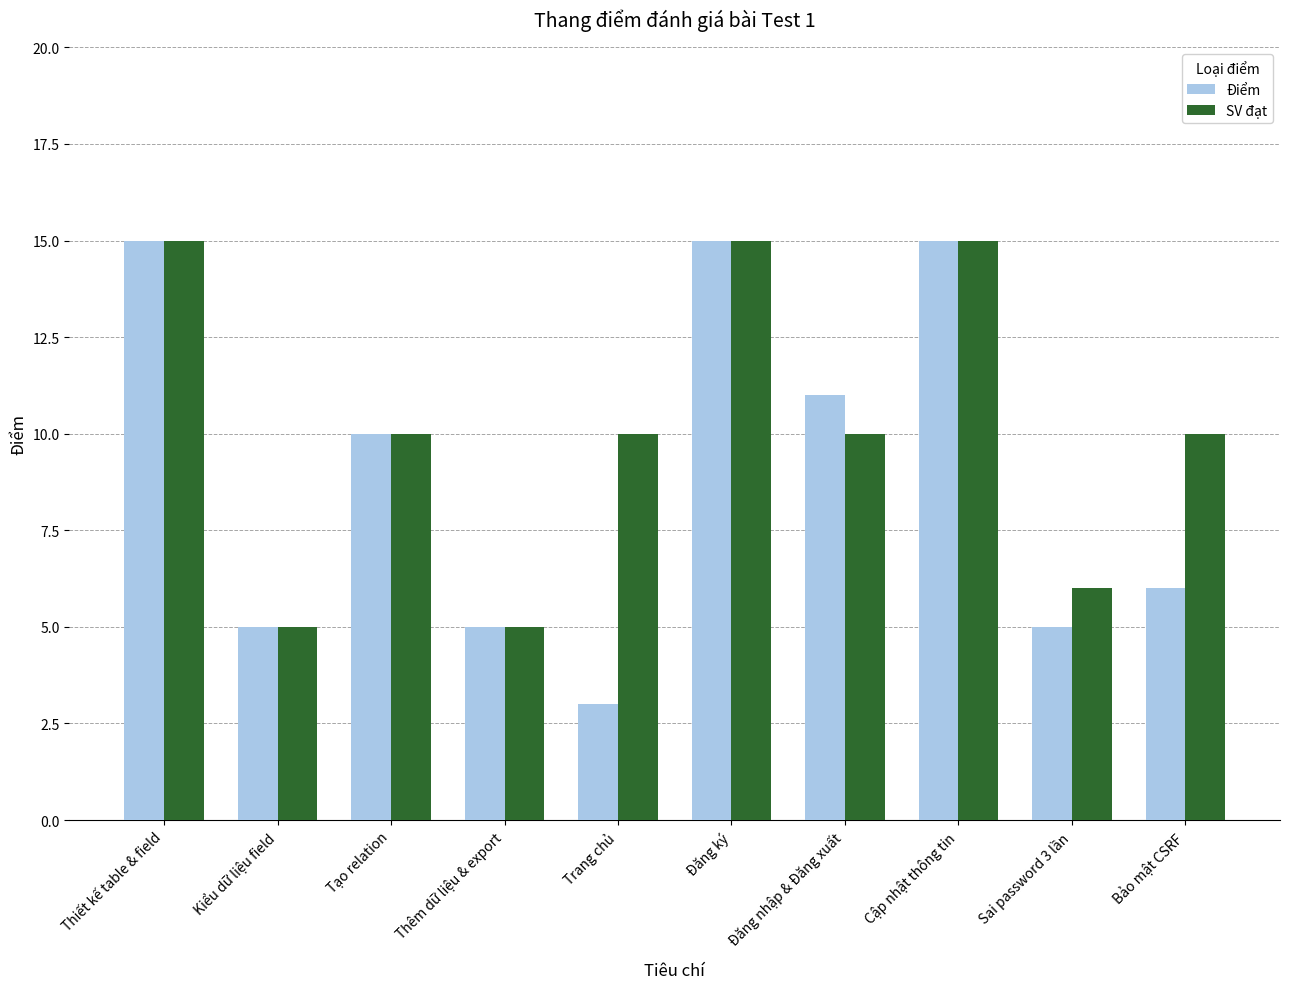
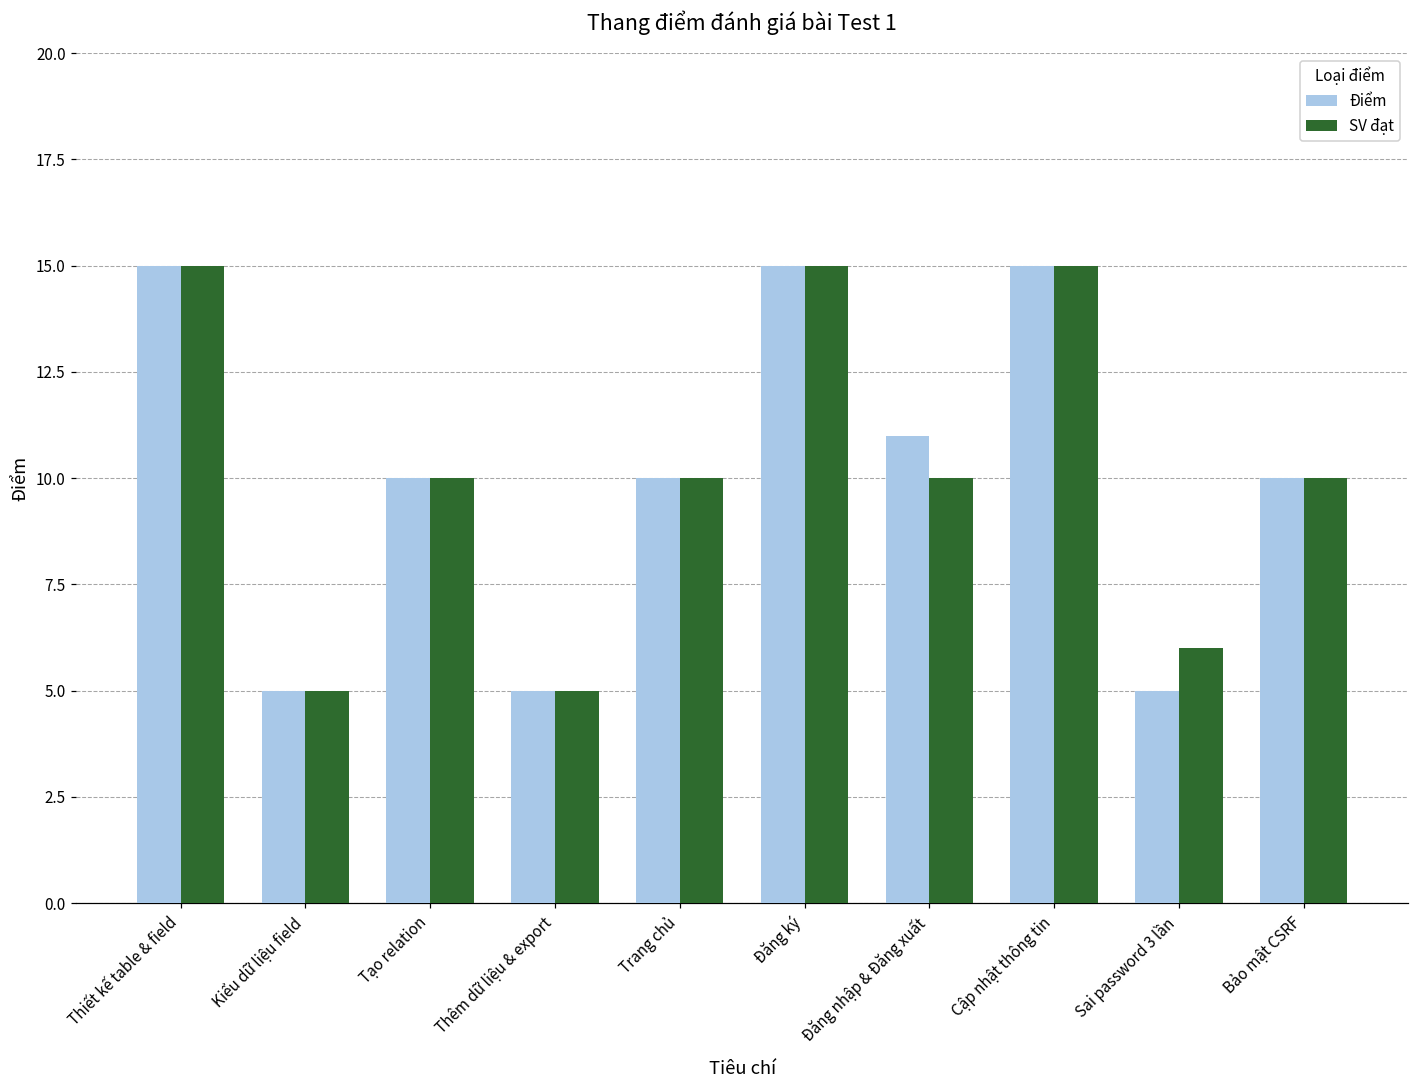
  {
    "Điểm": {
      "Thiết kế table & field": 15,
      "Kiểu dữ liệu field": 5,
      "Tạo relation": 10,
      "Thêm dữ liệu & export": 5,
-     "Trang chủ": 3,
+     "Trang chủ": 10,
      "Đăng ký": 15,
      "Đăng nhập & Đăng xuất": 11,
      "Cập nhật thông tin": 15,
      "Sai password 3 lần": 5,
-     "Bảo mật CSRF": 6
+     "Bảo mật CSRF": 10
    },
    "SV đạt": {
      "Thiết kế table & field": 15,
      "Kiểu dữ liệu field": 5,
      "Tạo relation": 10,
      "Thêm dữ liệu & export": 5,
      "Trang chủ": 10,
      "Đăng ký": 15,
      "Đăng nhập & Đăng xuất": 10,
      "Cập nhật thông tin": 15,
      "Sai password 3 lần": 6,
      "Bảo mật CSRF": 10
    }
  }
